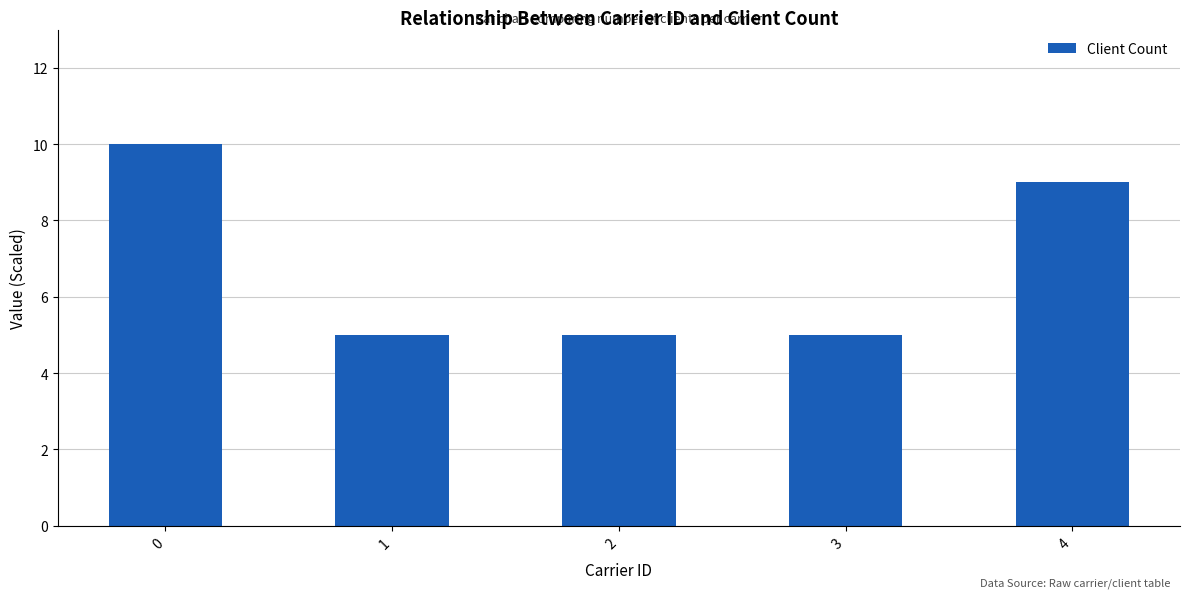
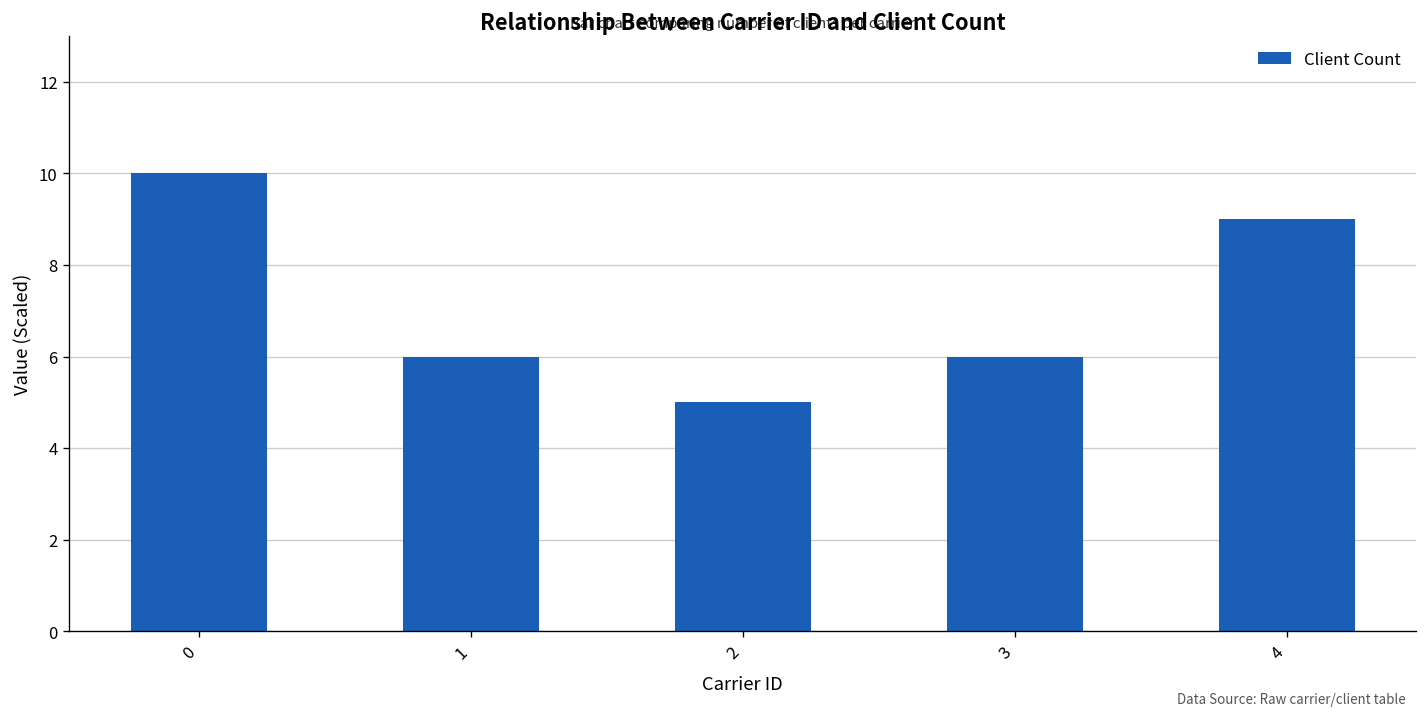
  {
    "0": 10,
-   "1": 5,
+   "1": 6,
    "2": 5,
-   "3": 5,
+   "3": 6,
    "4": 9
  }
